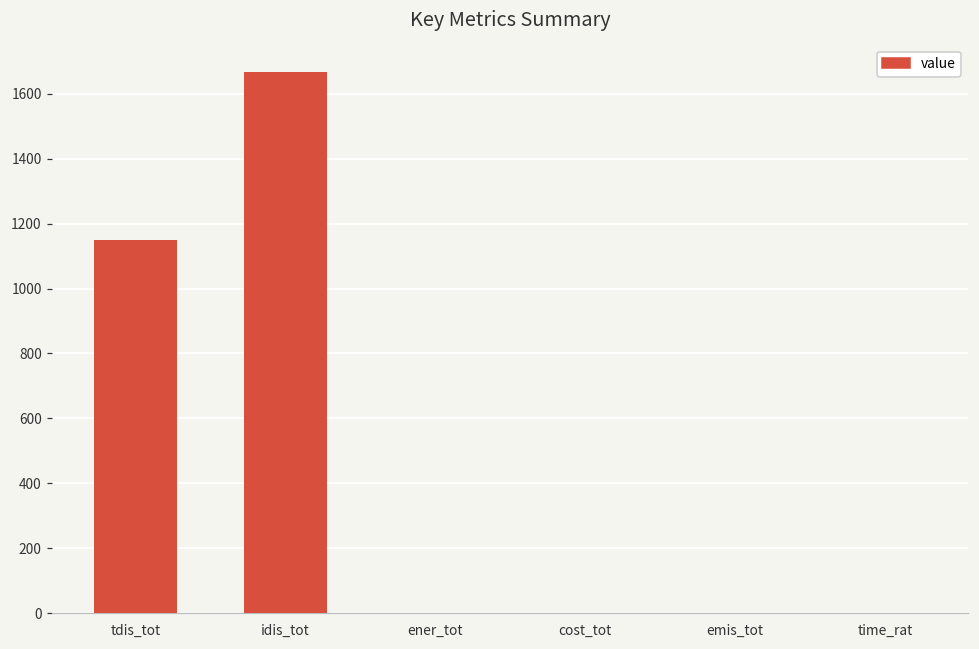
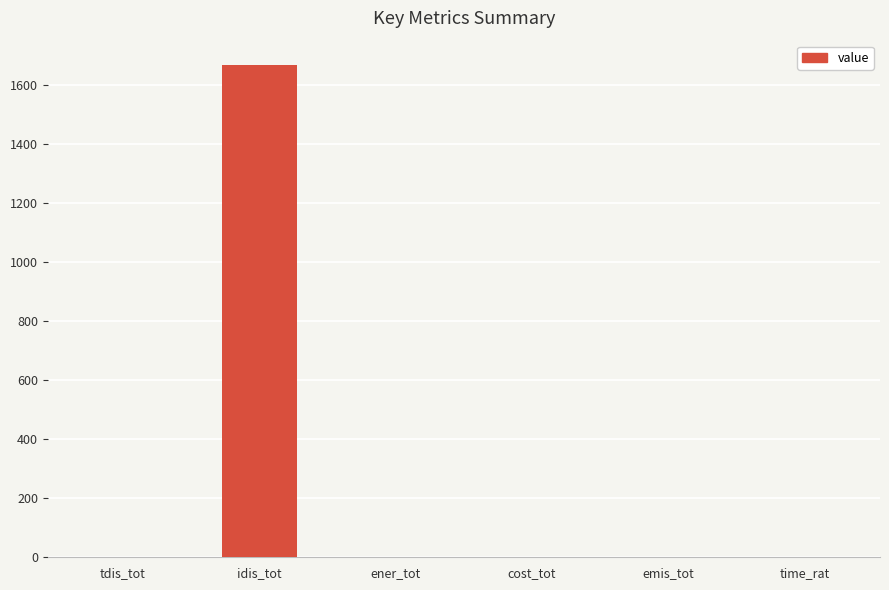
  {
-   "tdis_tot": 1150,
+   "tdis_tot": 0,
    "idis_tot": 1670
  }
